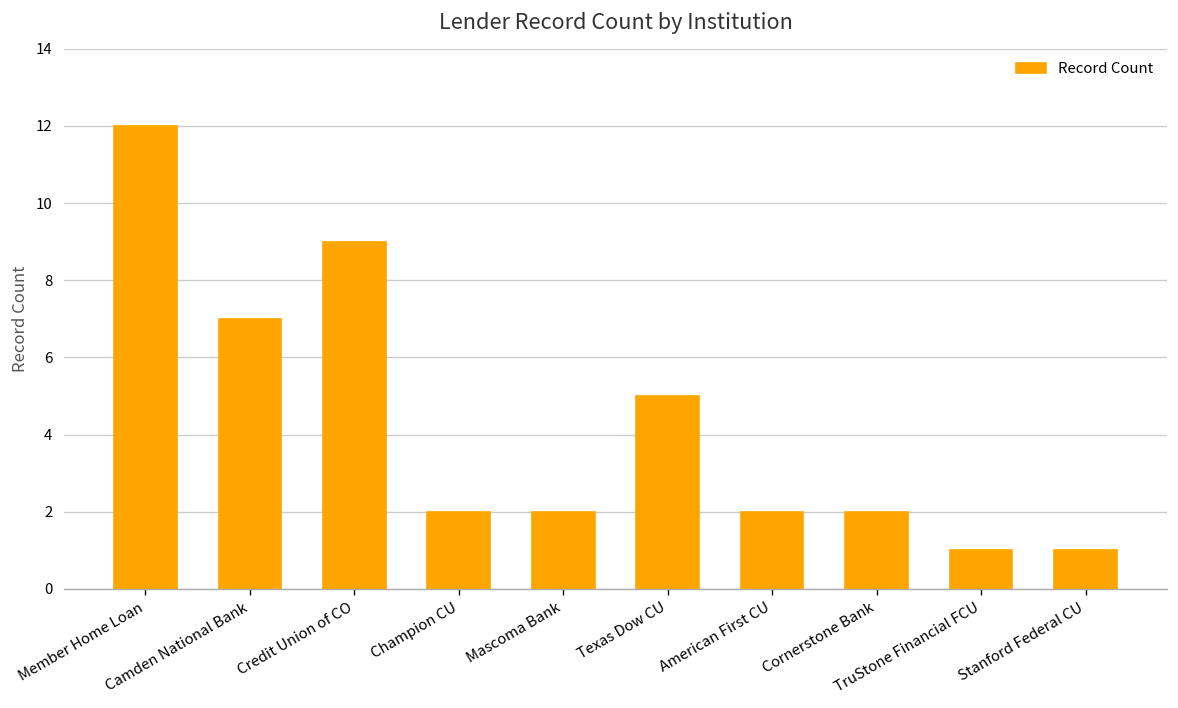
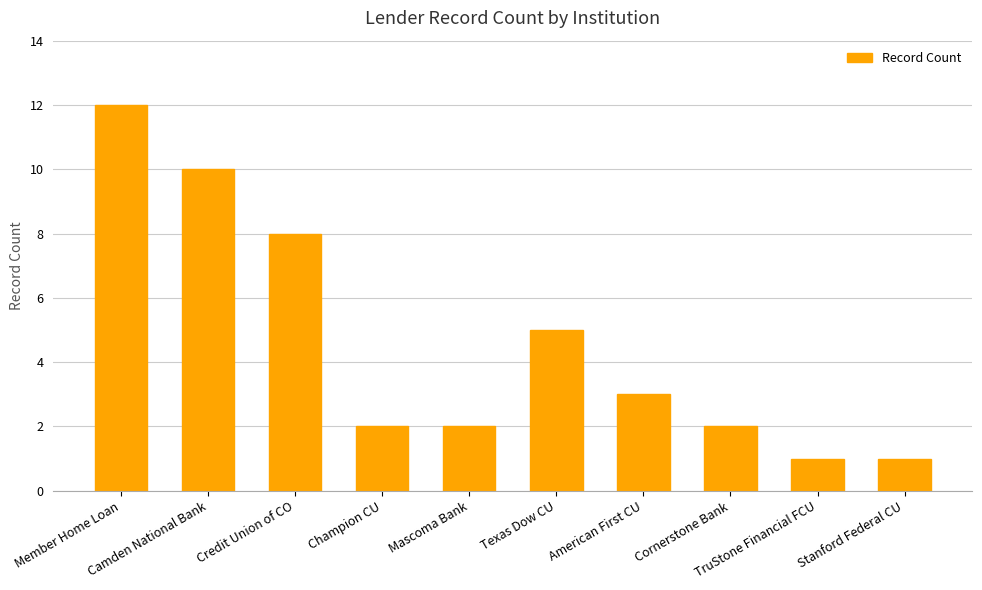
  {
    "Member Home Loan": 12,
-   "Camden National Bank": 7,
-   "Credit Union of CO": 9,
+   "Camden National Bank": 10,
+   "Credit Union of CO": 8,
    "Champion CU": 2,
    "Mascoma Bank": 2,
    "Texas Dow CU": 5,
-   "American First CU": 2,
+   "American First CU": 3,
    "Cornerstone Bank": 2,
    "TruStone Financial FCU": 1,
    "Stanford Federal CU": 1
  }
